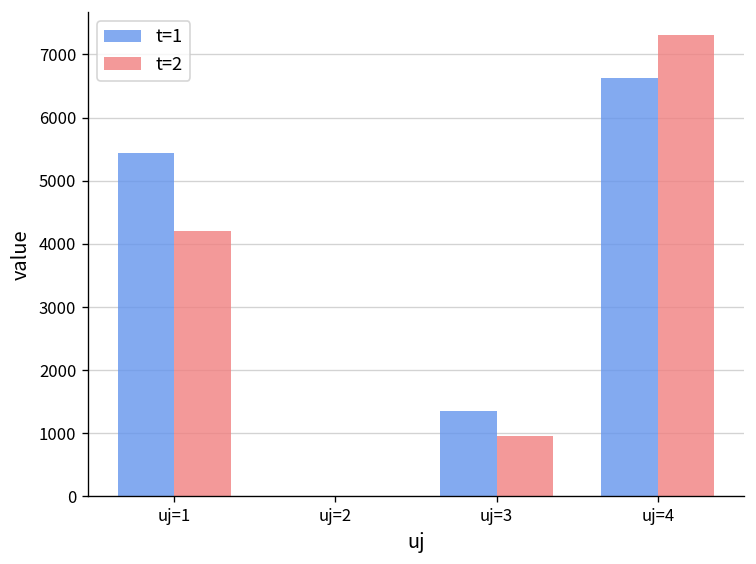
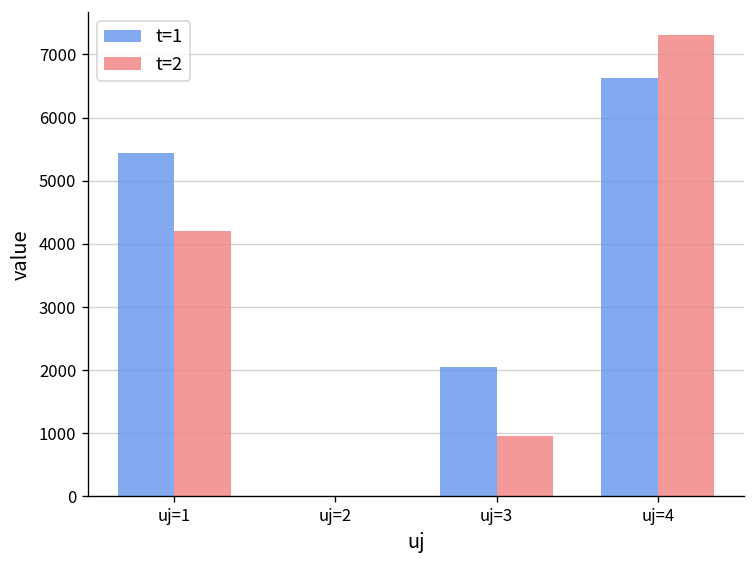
  {
    "t=1": {
      "uj=1": 5400,
      "uj=2": 0,
-     "uj=3": 1400,
+     "uj=3": 2000,
      "uj=4": 6600
    },
    "t=2": {
      "uj=1": 4200,
      "uj=2": 0,
      "uj=3": 1000,
      "uj=4": 7300
    }
  }
